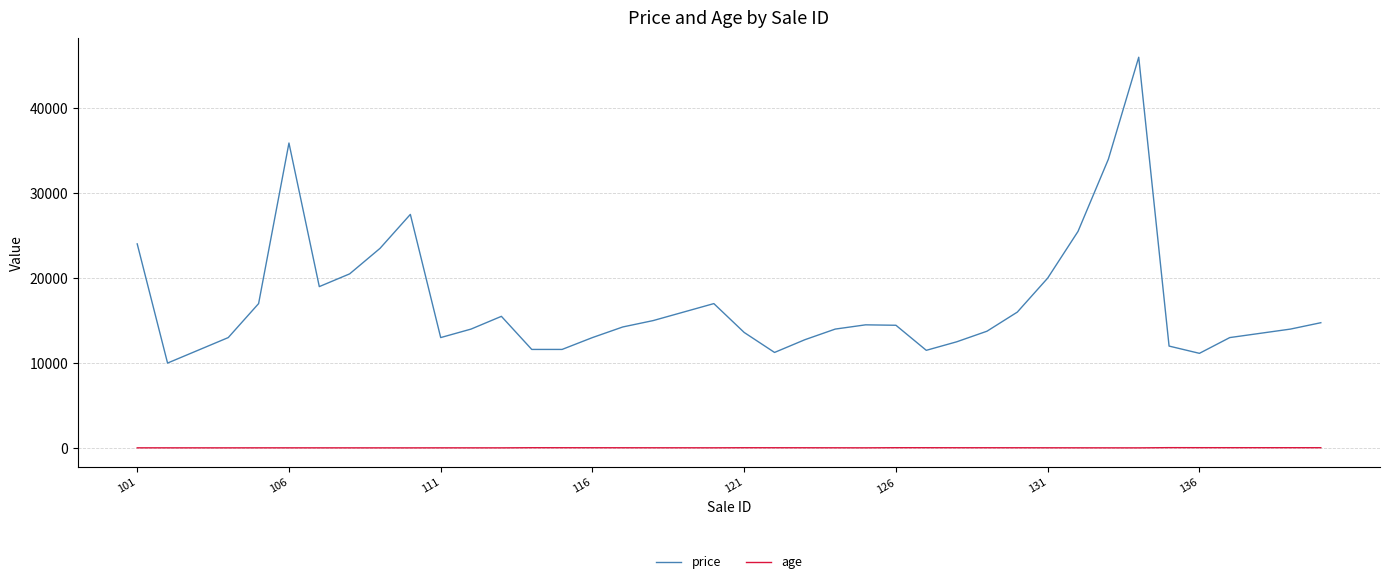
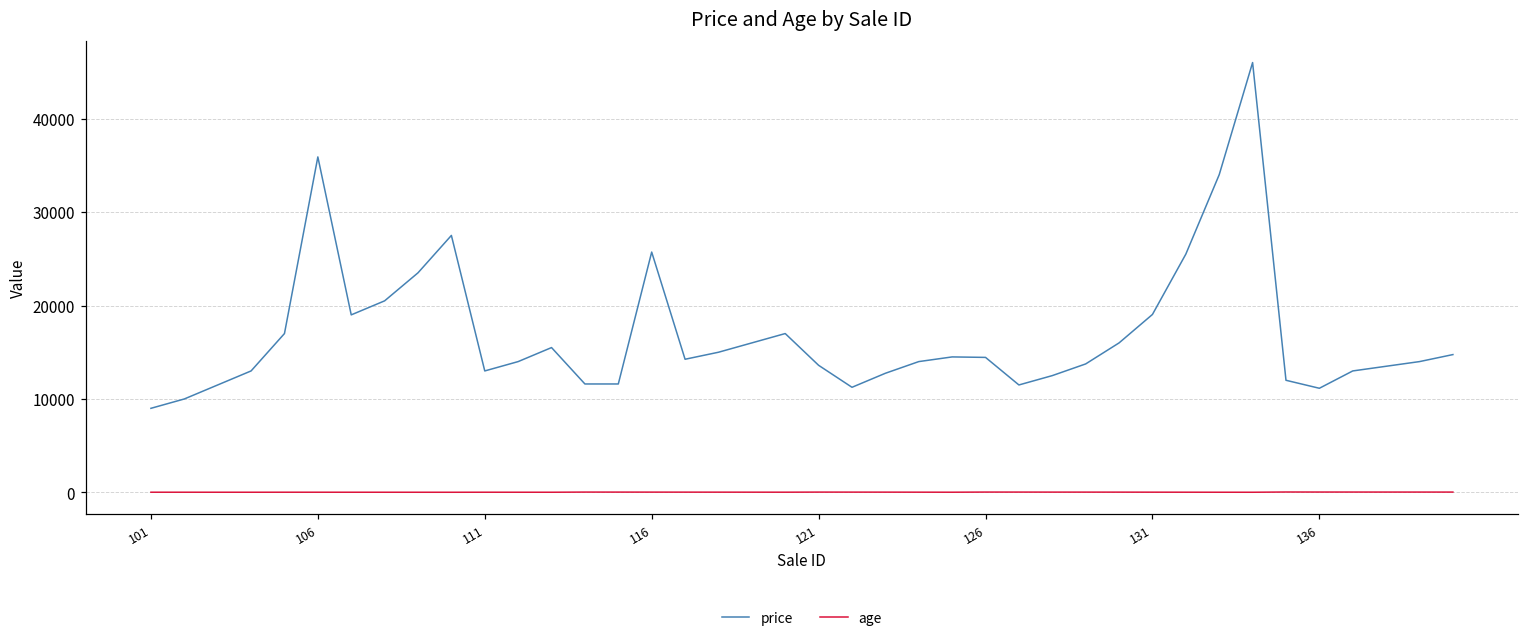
  {
    "price": {
-     "101": 24000,
+     "101": 9000,
      "106": 36000,
      "111": 13000,
-     "116": 13000,
+     "116": 26000,
      "121": 14000,
      "126": 14000,
-     "131": 20000,
+     "131": 19000,
      "136": 11000
    },
    "age": {
      "101": 0,
      "106": 0,
      "111": 0,
      "116": 0,
      "121": 0,
      "126": 0,
      "131": 0,
      "136": 0
    }
  }
